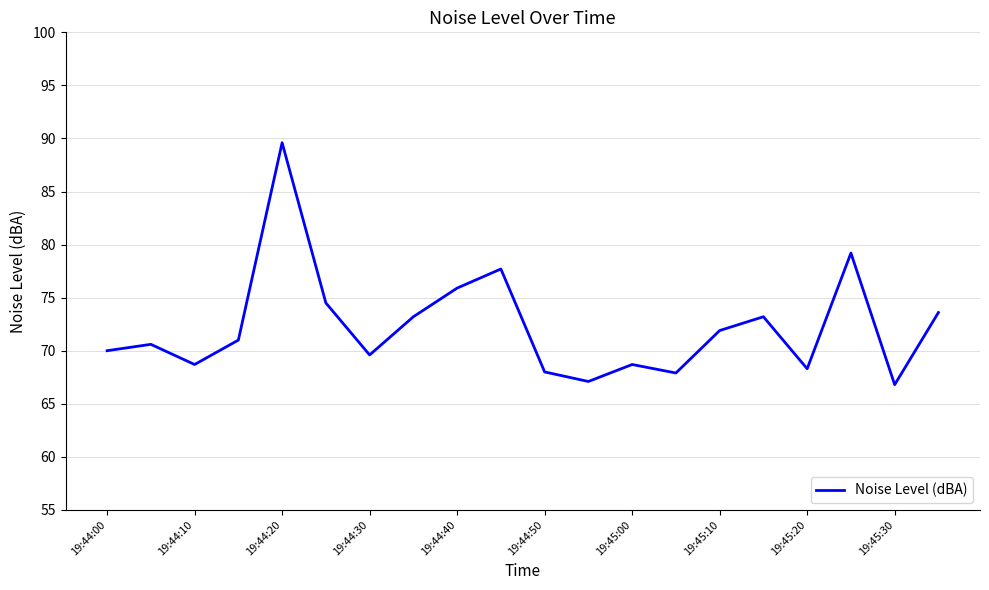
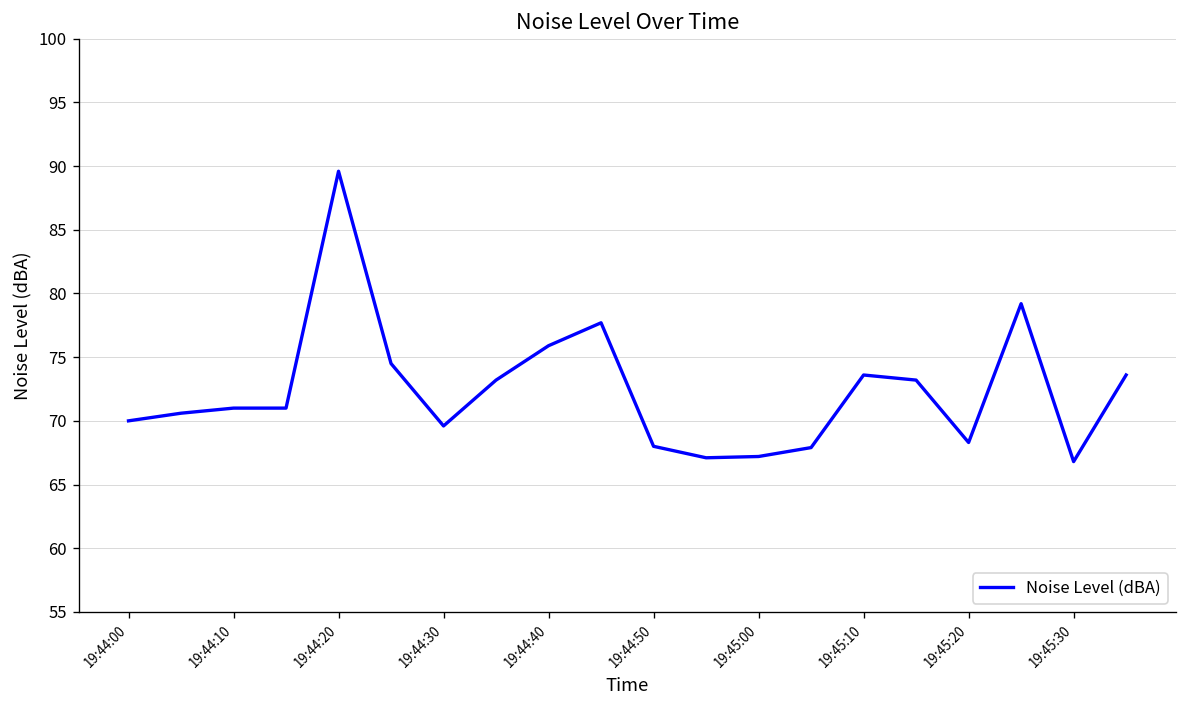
  {
    "19:44:00": 70.0,
-   "19:44:10": 68.7,
+   "19:44:10": 71.0,
    "19:44:20": 89.6,
    "19:44:30": 69.6,
    "19:44:40": 75.9,
    "19:44:50": 68.0,
-   "19:45:00": 68.7,
-   "19:45:10": 71.9,
+   "19:45:00": 67.2,
+   "19:45:10": 73.6,
    "19:45:20": 68.3,
    "19:45:30": 66.8
  }
